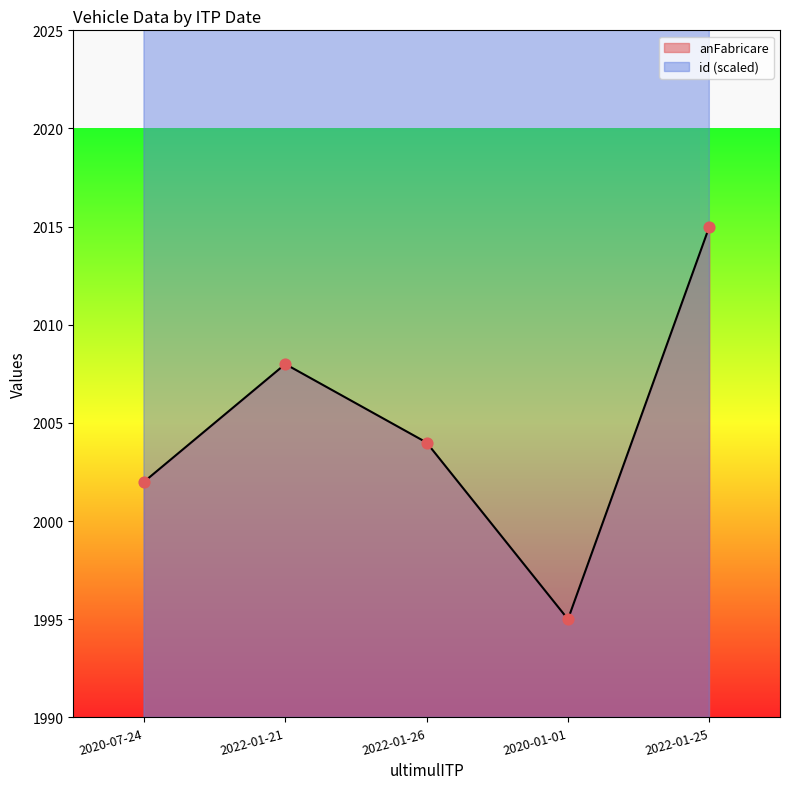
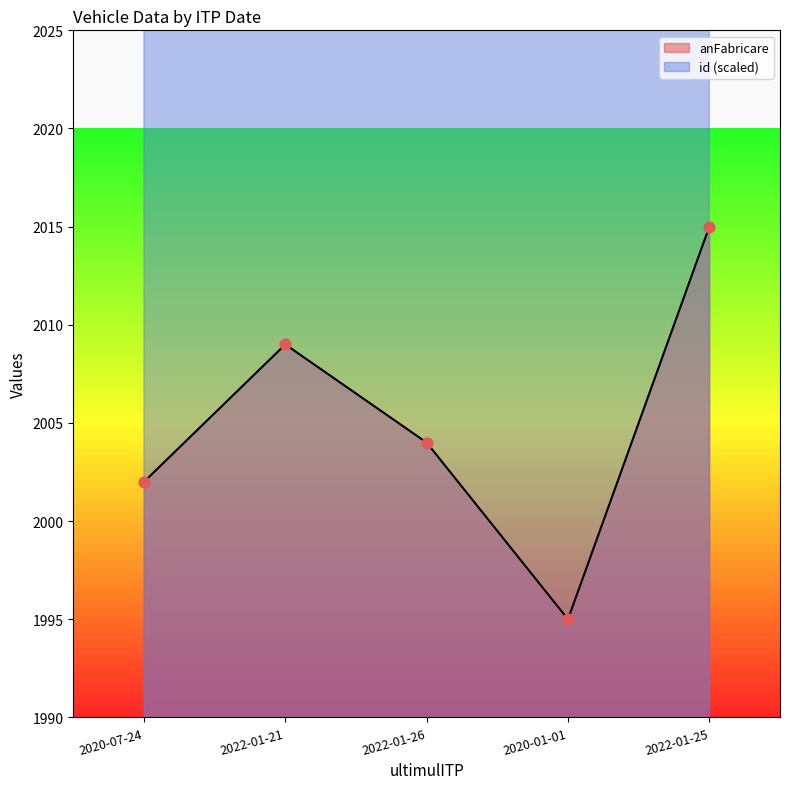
  {
    "anFabricare": {
      "2020-07-24": 2002,
-     "2022-01-21": 2008,
+     "2022-01-21": 2009,
      "2022-01-26": 2004,
      "2020-01-01": 1995,
      "2022-01-25": 2015
    }
  }
